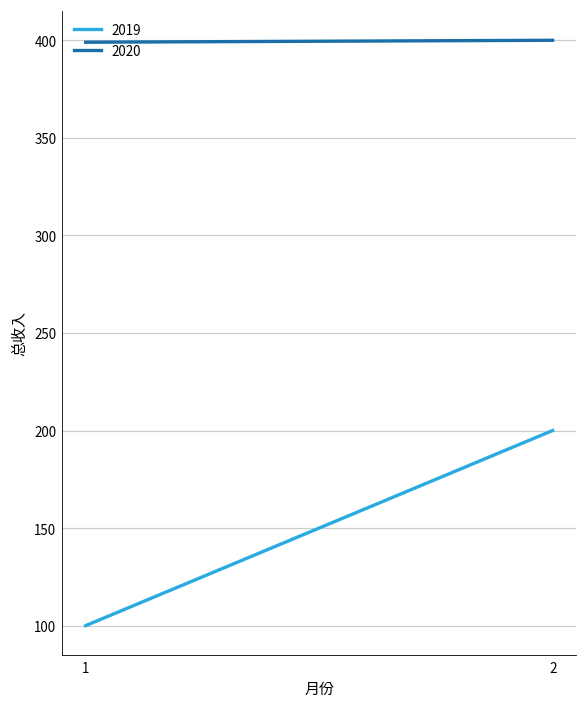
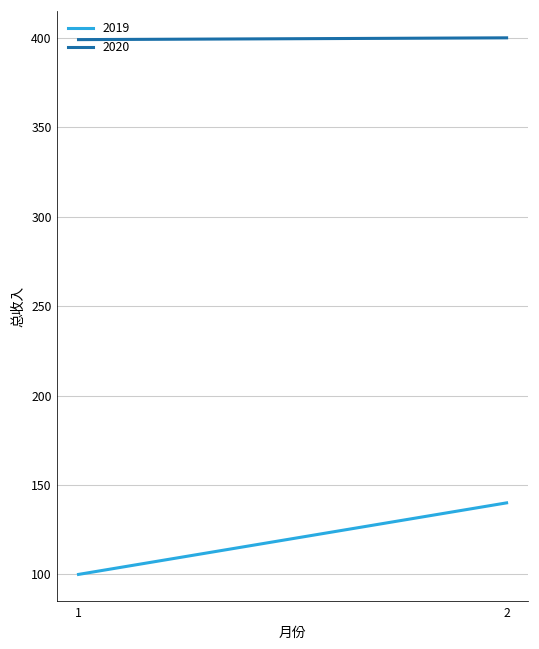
  {
    "2019": {
      "1": 100,
-     "2": 200
+     "2": 140
    },
    "2020": {
      "1": 399,
      "2": 400
    }
  }
